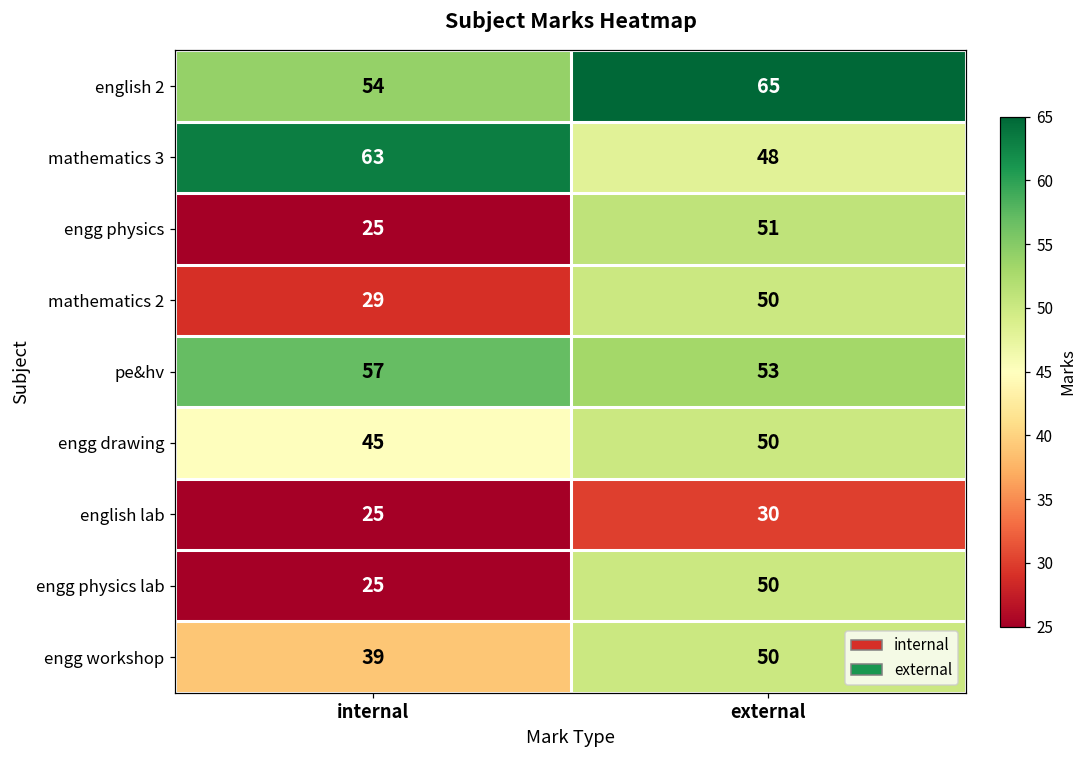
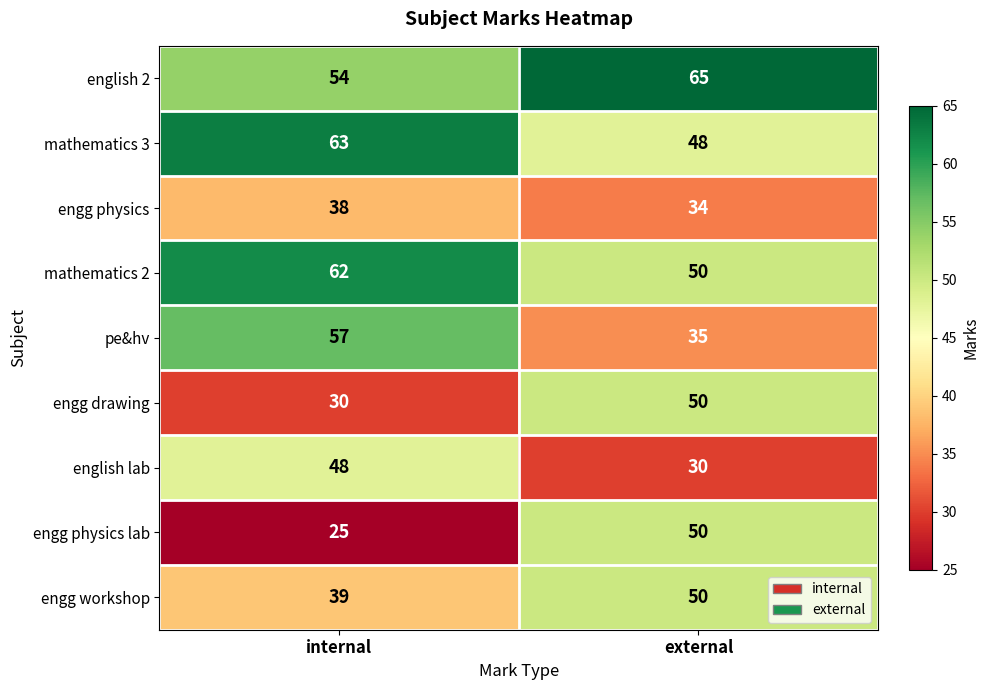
  {
    "english 2": {
      "internal": 54,
      "external": 65
    },
    "mathematics 3": {
      "internal": 63,
      "external": 48
    },
    "engg physics": {
-     "internal": 25,
-     "external": 51
+     "internal": 38,
+     "external": 34
    },
    "mathematics 2": {
-     "internal": 29,
+     "internal": 62,
      "external": 50
    },
    "pe&hv": {
      "internal": 57,
-     "external": 53
+     "external": 35
    },
    "engg drawing": {
-     "internal": 45,
+     "internal": 30,
      "external": 50
    },
    "english lab": {
-     "internal": 25,
+     "internal": 48,
      "external": 30
    },
    "engg physics lab": {
      "internal": 25,
      "external": 50
    },
    "engg workshop": {
      "internal": 39,
      "external": 50
    }
  }
